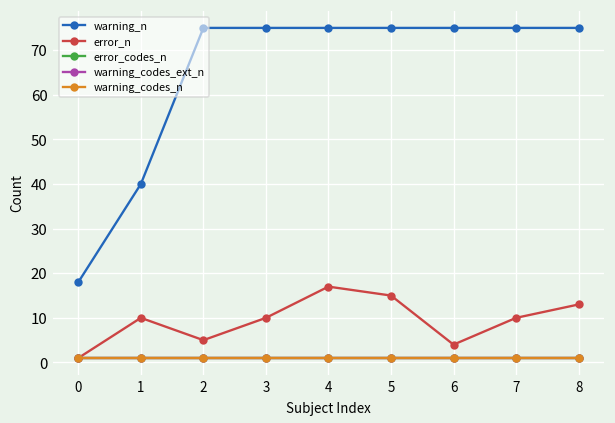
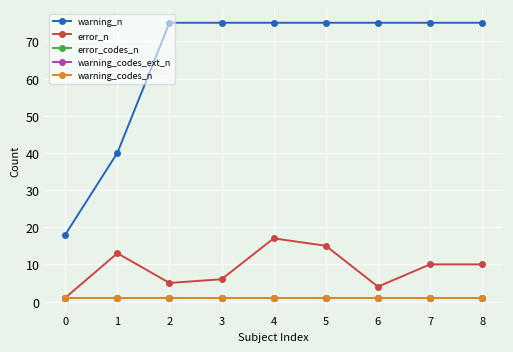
  {
    "warning_n": {
      "0": 18,
      "1": 40,
      "3": 75,
      "4": 75,
      "5": 75,
      "6": 75,
      "7": 75,
      "8": 75
    },
    "error_n": {
-     "1": 10,
+     "1": 13,
      "2": 5,
-     "3": 10,
+     "3": 6,
      "4": 17,
      "5": 15,
      "6": 4,
      "7": 10,
-     "8": 13
+     "8": 10
    },
    "warning_codes_n": {
      "1": 1,
      "2": 1,
      "3": 1,
      "4": 1,
      "5": 1,
      "6": 1,
      "7": 1,
      "8": 1
    }
  }
